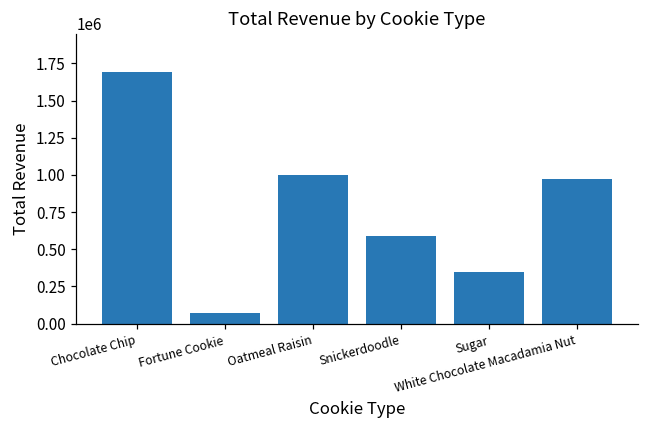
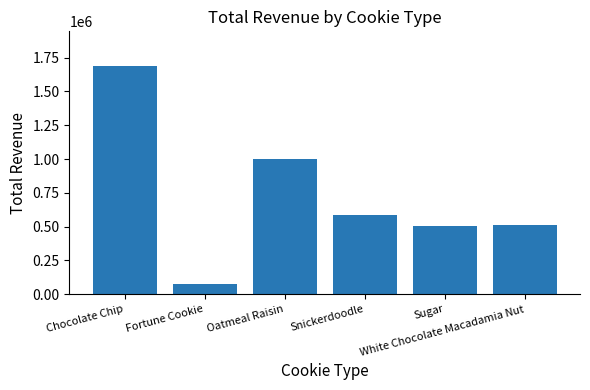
  {
    "Chocolate Chip": 1690000,
    "Fortune Cookie": 70000,
    "Oatmeal Raisin": 1000000,
    "Snickerdoodle": 590000,
-   "Sugar": 350000,
-   "White Chocolate Macadamia Nut": 970000
+   "Sugar": 510000,
+   "White Chocolate Macadamia Nut": 510000
  }
